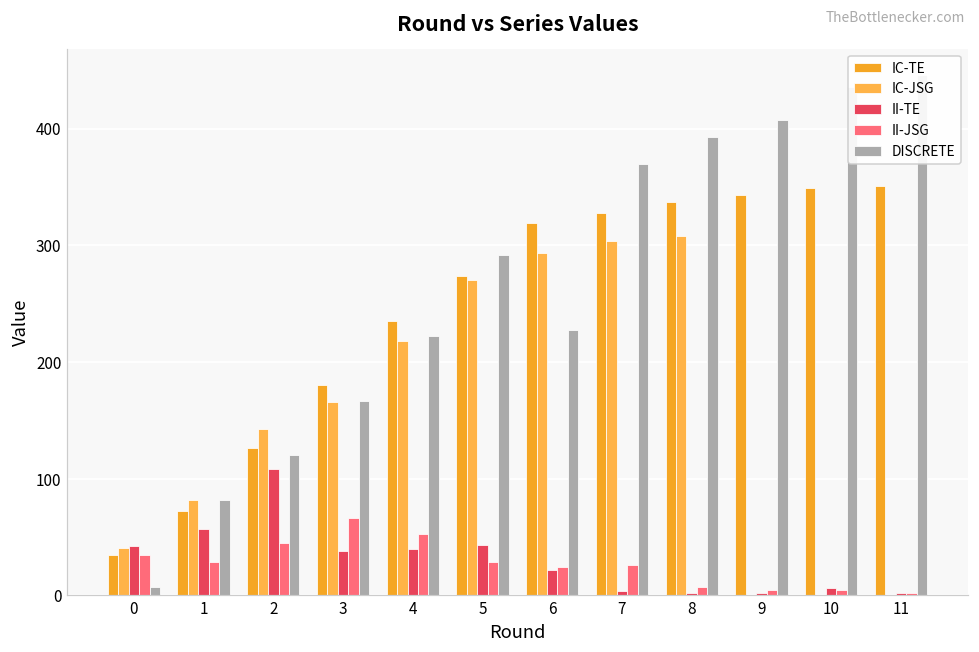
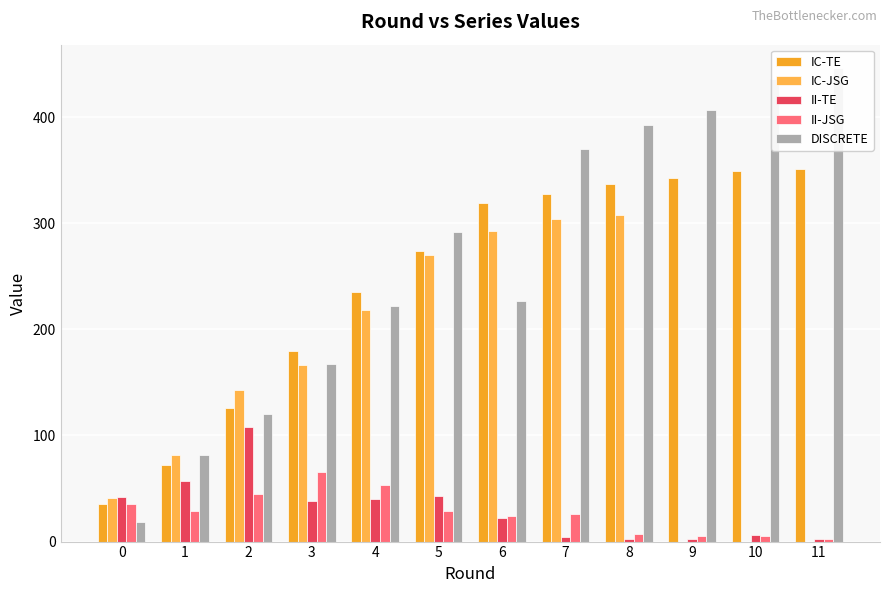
  {
    "DISCRETE": {
-     "0": 7,
+     "0": 18,
      "1": 82,
      "2": 120,
      "3": 167,
      "4": 222,
      "5": 292,
      "6": 227,
      "7": 370,
      "8": 393,
      "9": 407
    }
  }
